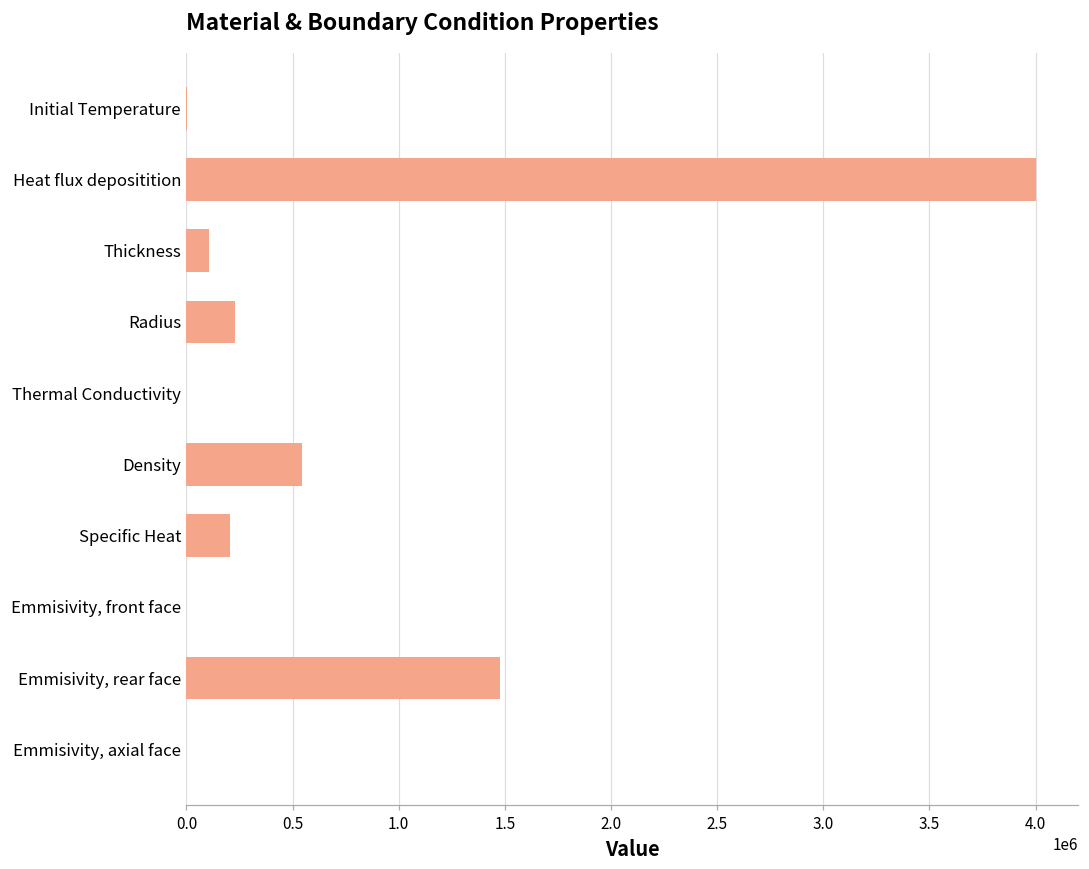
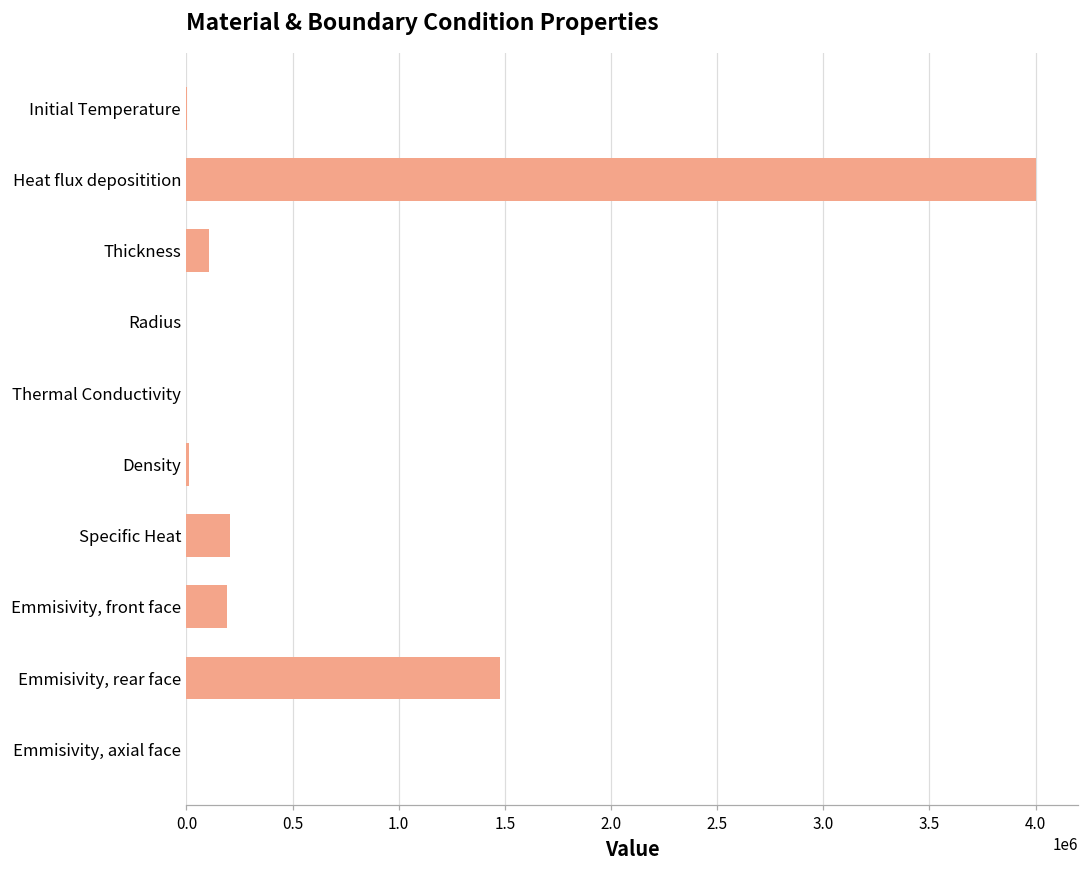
  {
    "Heat flux depositition": 4000000,
    "Thickness": 110000,
-   "Radius": 230000,
-   "Density": 550000,
+   "Radius": 0,
+   "Density": 10000,
    "Specific Heat": 200000,
-   "Emmisivity, front face": 0,
+   "Emmisivity, front face": 190000,
    "Emmisivity, rear face": 1480000
  }
